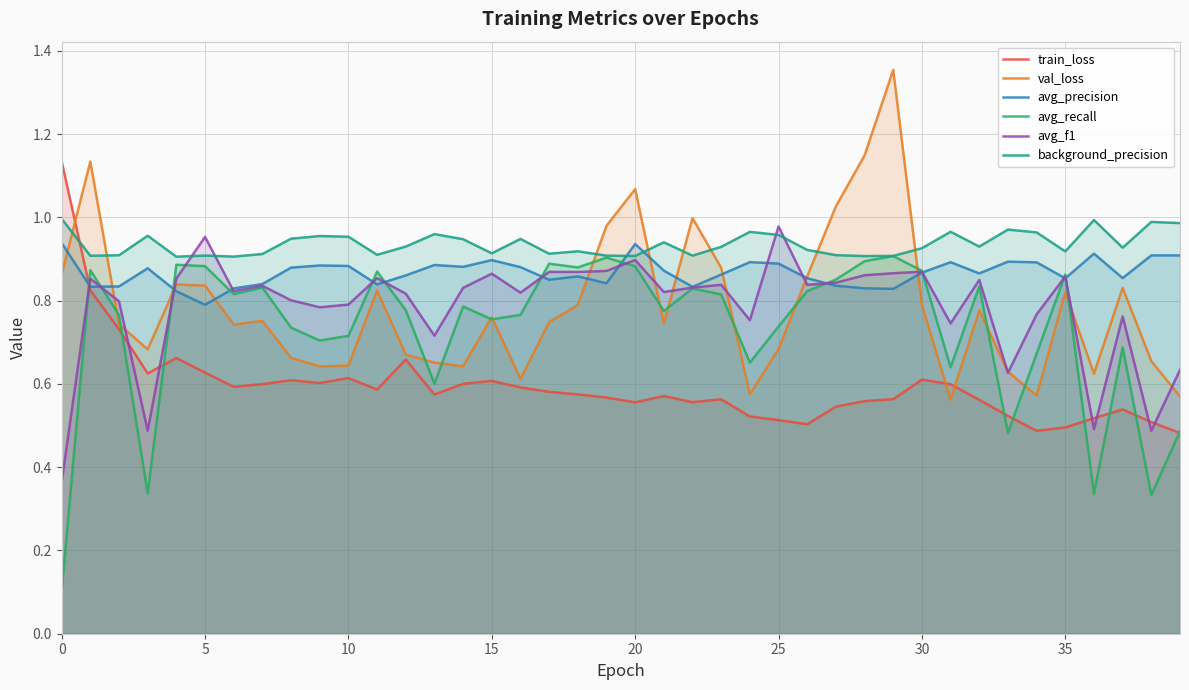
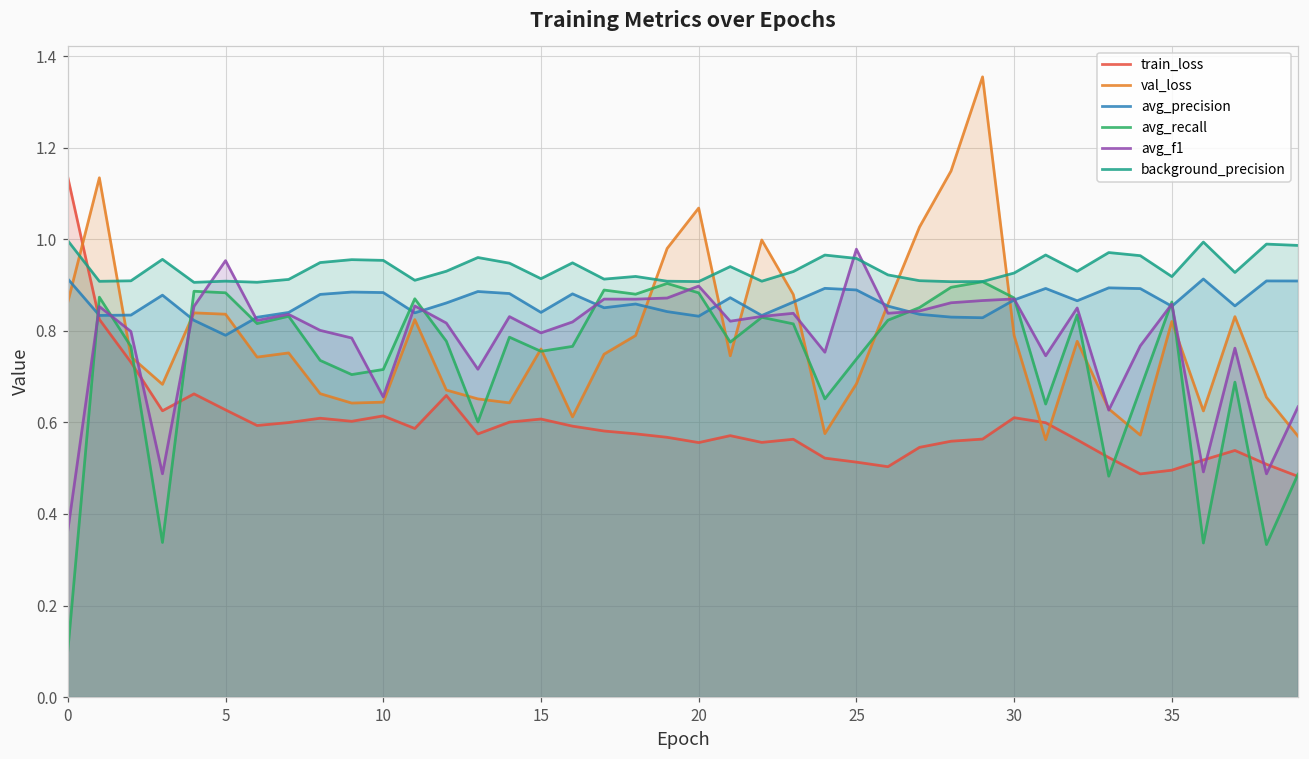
  {
    "avg_precision": {
-     "0": 0.94,
+     "0": 0.91,
      "5": 0.79,
      "10": 0.88,
-     "15": 0.90,
-     "20": 0.94,
+     "15": 0.84,
+     "20": 0.83,
      "25": 0.89
    },
    "avg_f1": {
      "0": 0.36,
      "5": 0.95,
-     "10": 0.79,
-     "15": 0.86,
+     "10": 0.66,
+     "15": 0.80,
      "20": 0.90,
      "25": 0.98
    }
  }
